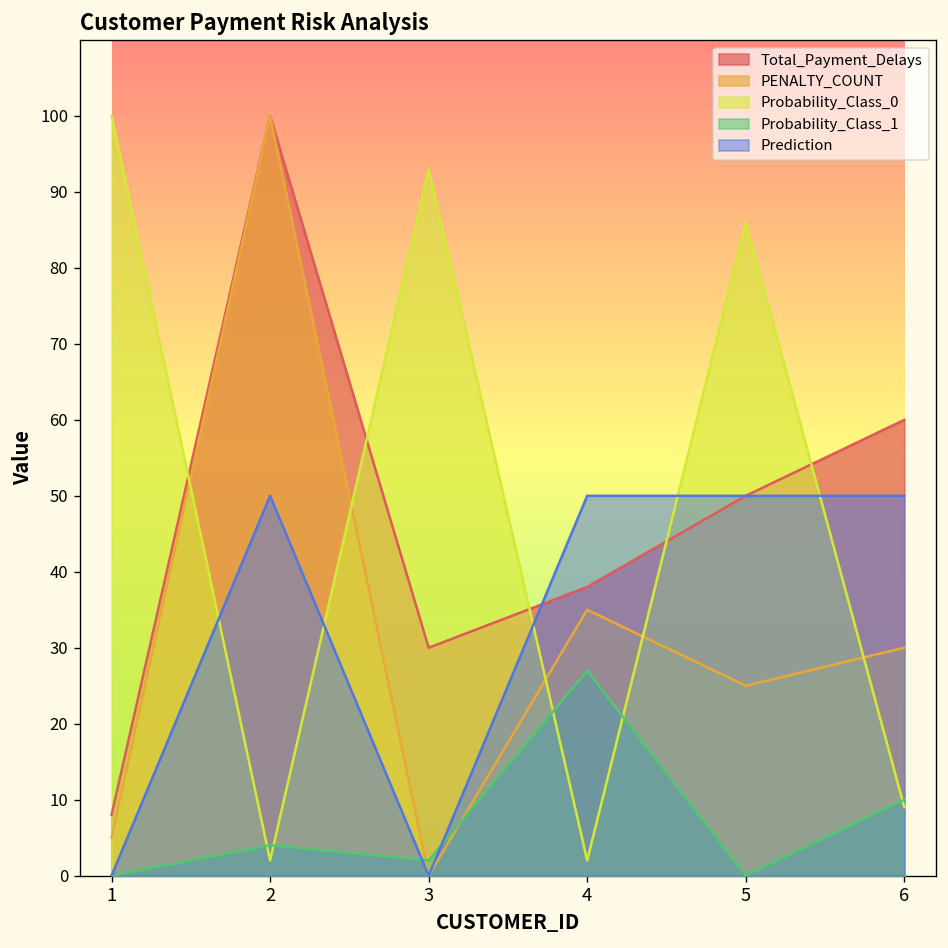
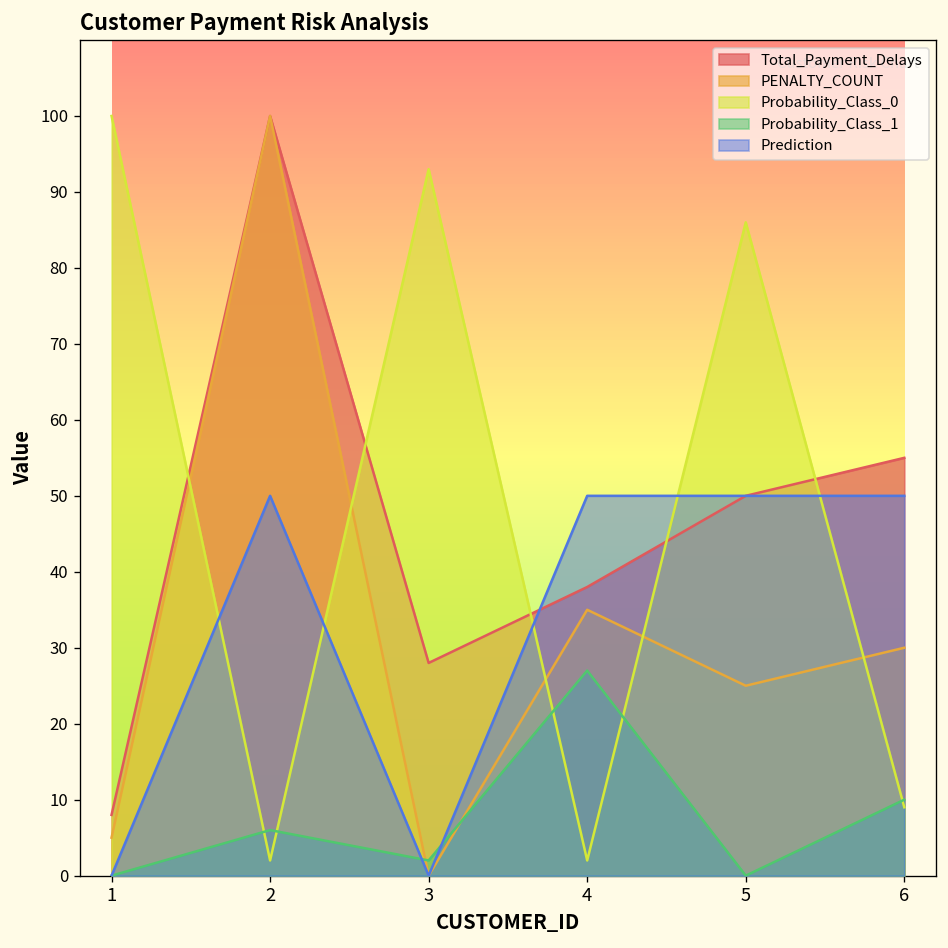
  {
    "Total_Payment_Delays": {
      "1": 8,
-     "3": 30,
+     "3": 28,
      "4": 38,
-     "6": 60
+     "6": 55
    },
    "PENALTY_COUNT": {
      "1": 5,
      "4": 35,
      "5": 25,
      "6": 30
    },
    "Probability_Class_0": {
      "1": 100,
      "2": 2,
      "3": 93,
      "4": 2,
      "5": 86,
      "6": 9
    },
    "Probability_Class_1": {
-     "2": 4,
+     "2": 6,
      "3": 2,
      "4": 27,
      "5": 0,
      "6": 10
    },
    "Prediction": {
      "2": 50,
      "4": 50,
      "6": 50
    }
  }
